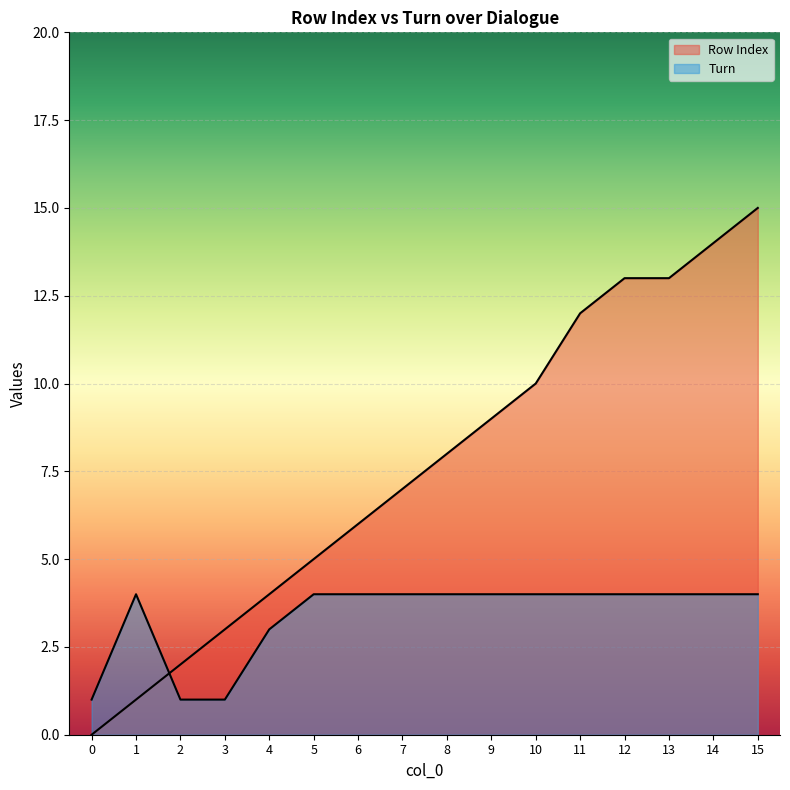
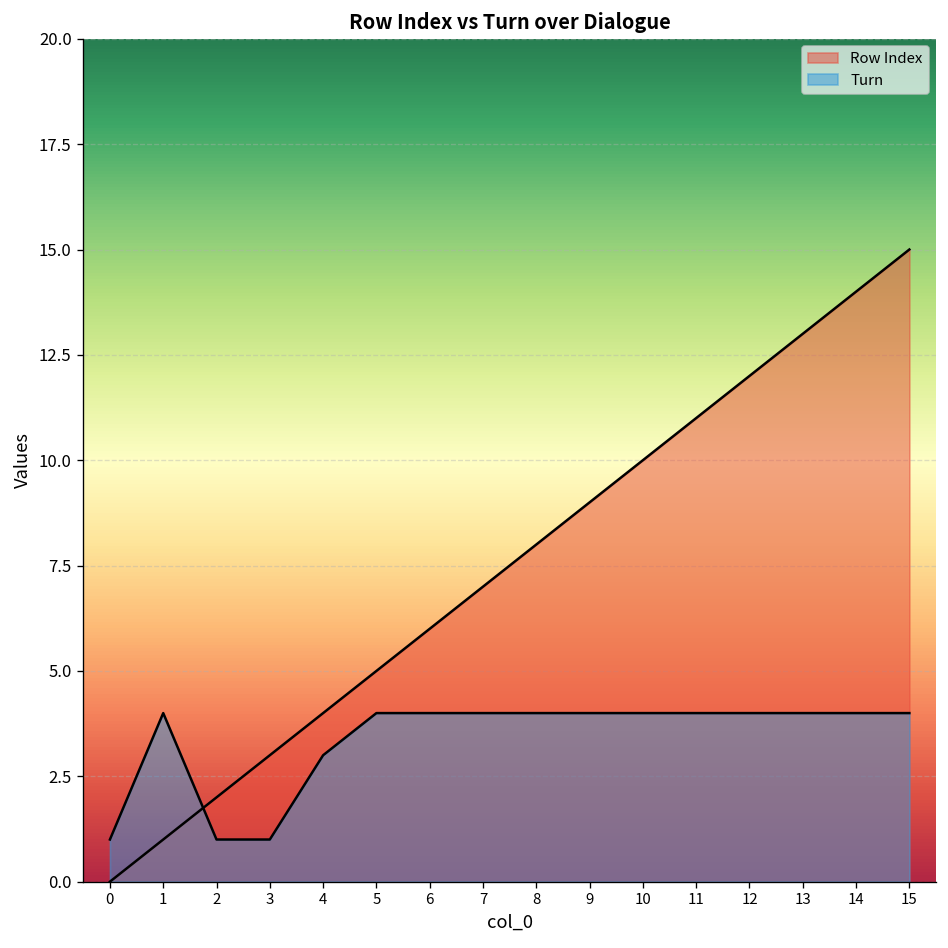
  {
    "Row Index": {
      "0": 0,
      "1": 1,
      "2": 2,
      "3": 3,
      "4": 4,
      "5": 5,
      "6": 6,
      "7": 7,
      "8": 8,
      "9": 9,
      "10": 10,
-     "11": 12,
-     "12": 13,
+     "11": 11,
+     "12": 12,
      "13": 13,
      "14": 14,
      "15": 15
    },
    "Turn": {
      "0": 1,
      "1": 4,
      "2": 1,
      "3": 1,
      "4": 3,
      "5": 4,
      "6": 4,
      "7": 4,
      "8": 4,
      "9": 4,
      "10": 4,
      "11": 4,
      "12": 4,
      "13": 4,
      "14": 4,
      "15": 4
    }
  }
